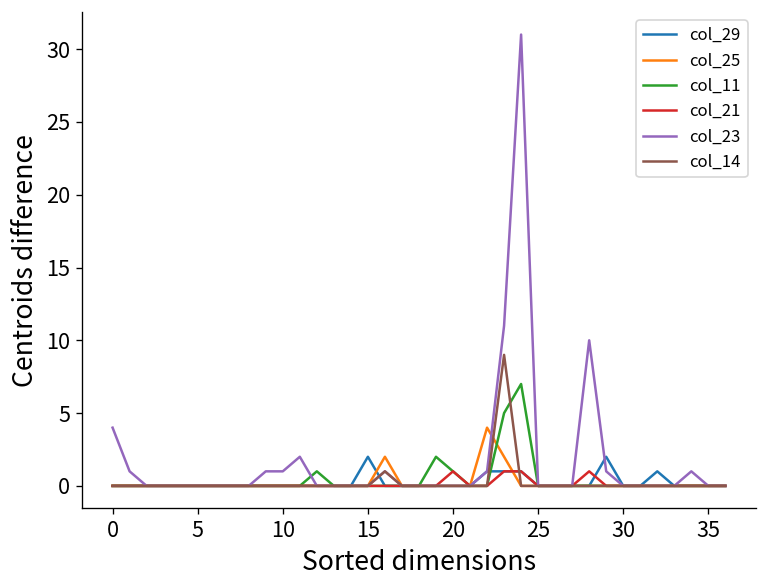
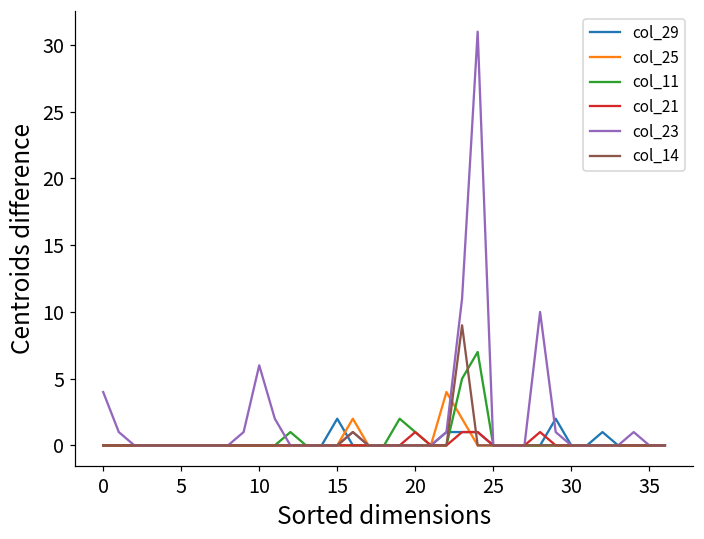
  {
    "col_29": {
      "15": 2
    },
    "col_23": {
      "0": 4,
-     "10": 1
+     "10": 6
    }
  }
